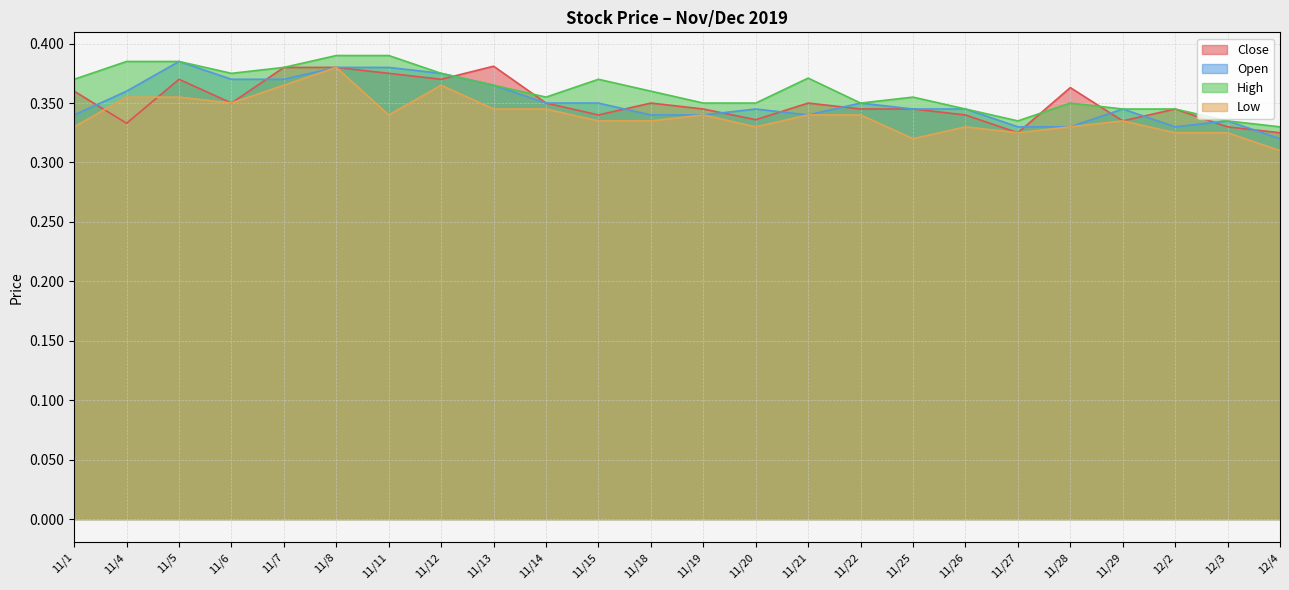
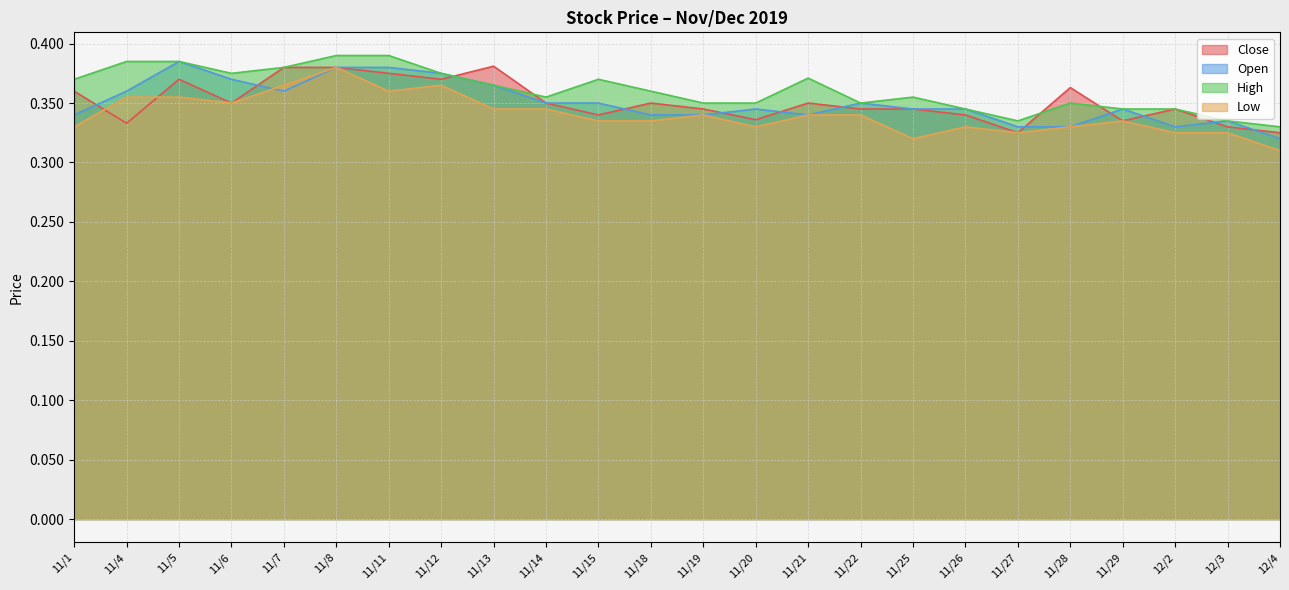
  {
    "Close": {
      "11/1": 0.36,
      "11/4": 0.333,
      "11/5": 0.37,
      "11/11": 0.375,
      "11/12": 0.37,
      "11/13": 0.38,
      "11/15": 0.34,
      "11/18": 0.35,
      "11/19": 0.345,
      "11/20": 0.336,
      "11/21": 0.35,
      "11/22": 0.345,
      "11/26": 0.34,
      "11/28": 0.363,
      "12/3": 0.33,
      "12/4": 0.325
    },
    "Open": {
      "11/1": 0.34,
      "11/4": 0.36,
      "11/6": 0.37,
-     "11/7": 0.37,
+     "11/7": 0.36,
      "11/11": 0.38,
      "11/15": 0.35,
      "11/18": 0.34,
      "11/20": 0.345,
      "11/27": 0.33,
      "12/2": 0.33,
      "12/4": 0.32
    },
    "High": {
      "11/1": 0.37,
      "11/4": 0.385,
      "11/6": 0.375,
      "11/8": 0.39,
      "11/11": 0.39,
      "11/14": 0.355,
      "11/15": 0.37,
      "11/18": 0.36,
      "11/19": 0.35,
      "11/20": 0.35,
      "11/21": 0.37,
      "11/25": 0.355,
      "11/27": 0.335,
      "11/28": 0.35,
      "12/4": 0.33
    },
    "Low": {
      "11/1": 0.33,
      "11/4": 0.355,
      "11/5": 0.355,
      "11/7": 0.365,
-     "11/11": 0.34,
+     "11/11": 0.36,
      "11/12": 0.365,
      "11/13": 0.345,
      "11/14": 0.345,
      "11/15": 0.335,
      "11/18": 0.335,
      "11/20": 0.33,
      "11/22": 0.34,
      "11/25": 0.32,
      "11/26": 0.33,
      "12/2": 0.325,
      "12/3": 0.325,
      "12/4": 0.31
    }
  }
